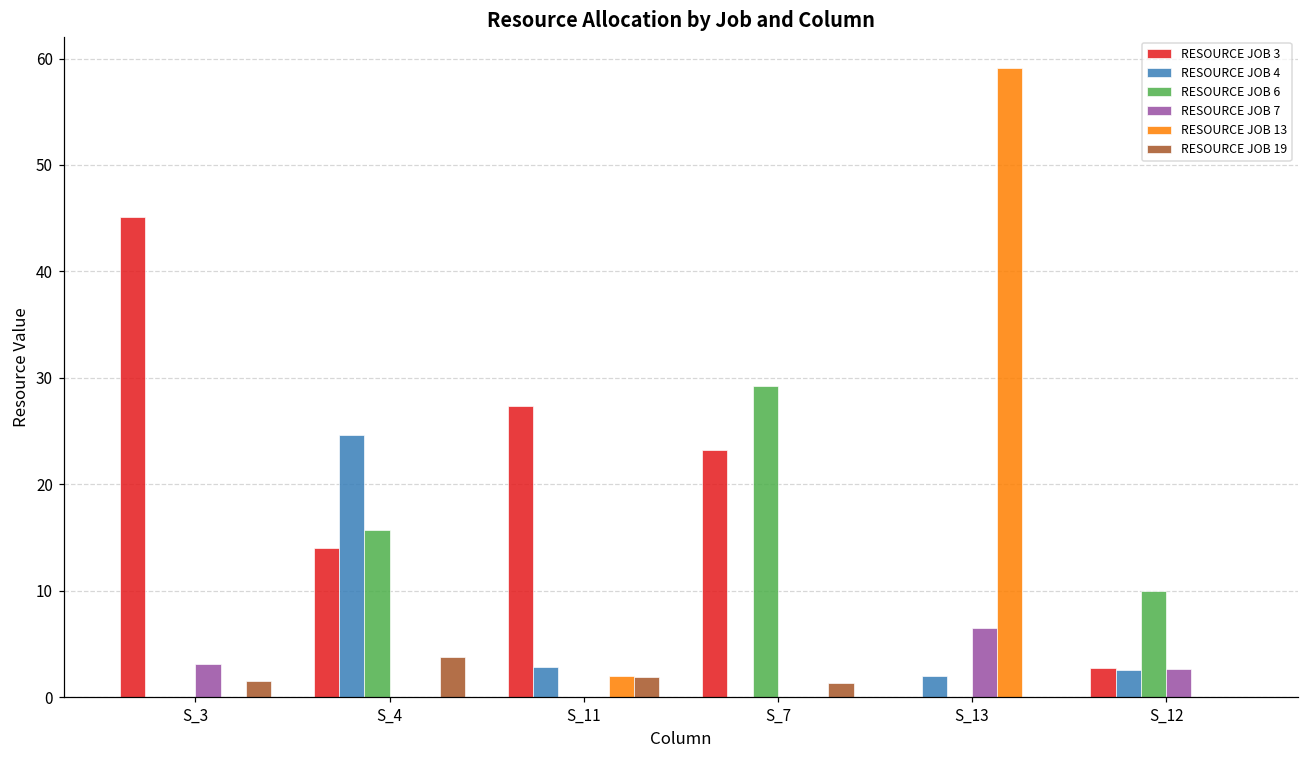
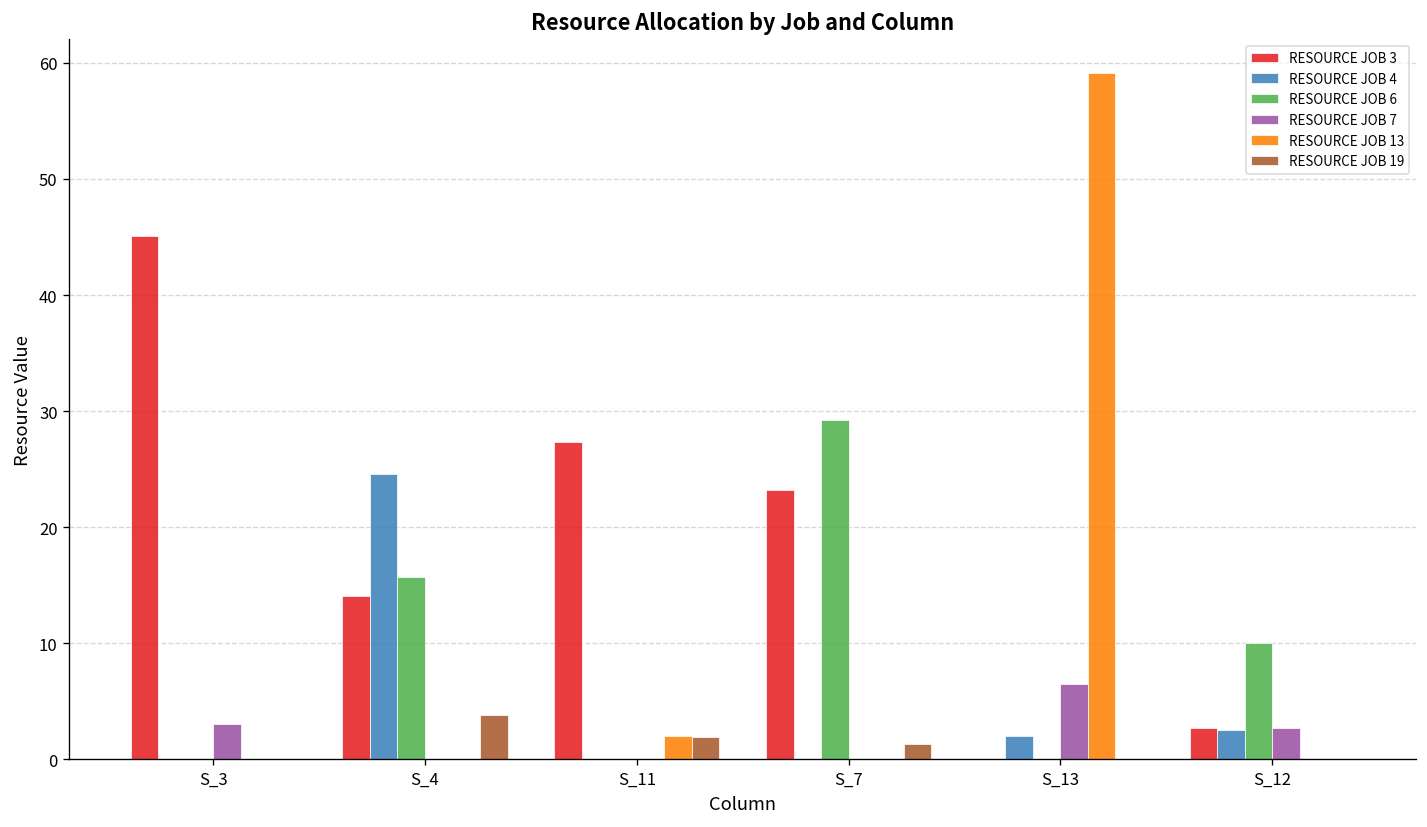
  {
    "RESOURCE JOB 3": {
      "S_3": 45,
      "S_4": 14,
      "S_11": 27,
      "S_7": 23,
      "S_13": 0,
      "S_12": 3
    },
    "RESOURCE JOB 4": {
      "S_3": 0,
      "S_4": 25,
-     "S_11": 3,
+     "S_11": 0,
      "S_7": 0,
      "S_13": 2,
      "S_12": 3
    },
    "RESOURCE JOB 6": {
      "S_3": 0,
      "S_4": 16,
      "S_11": 0,
      "S_7": 29,
      "S_13": 0,
      "S_12": 10
    },
    "RESOURCE JOB 7": {
      "S_3": 3,
      "S_4": 0,
      "S_11": 0,
      "S_7": 0,
      "S_13": 7,
      "S_12": 3
    },
    "RESOURCE JOB 13": {
      "S_3": 0,
      "S_4": 0,
      "S_11": 2,
      "S_7": 0,
      "S_13": 59,
      "S_12": 0
    },
    "RESOURCE JOB 19": {
-     "S_3": 2,
+     "S_3": 0,
      "S_4": 4,
      "S_11": 2,
      "S_7": 1,
      "S_13": 0,
      "S_12": 0
    }
  }
